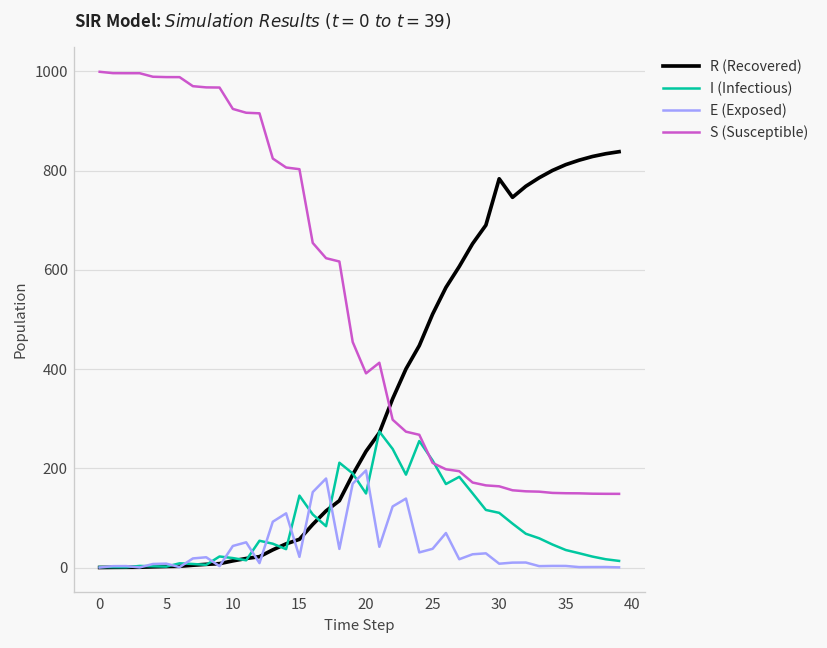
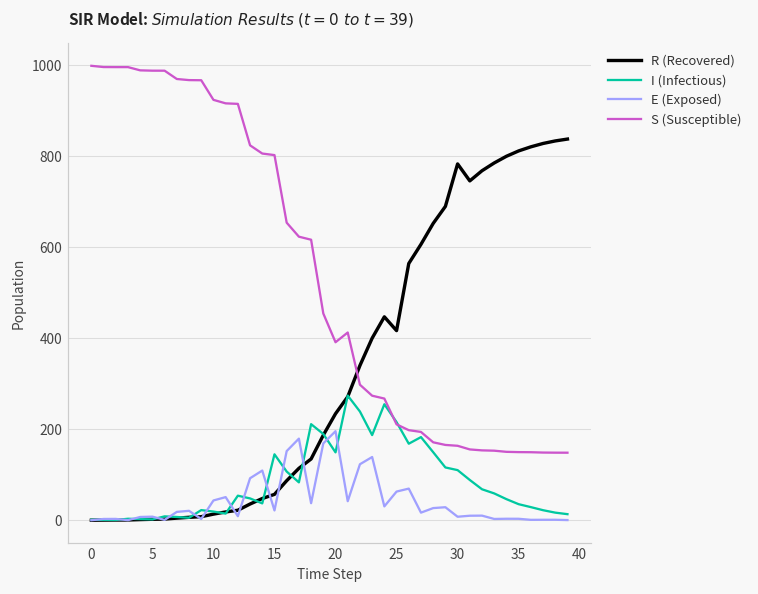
  {
    "R (Recovered)": {
      "15": 60,
      "20": 230,
-     "25": 510,
+     "25": 420,
      "30": 780,
      "35": 810
    },
    "I (Infectious)": {
      "15": 140,
      "20": 150,
      "30": 110,
      "35": 40
    },
    "E (Exposed)": {
      "10": 40,
      "15": 20,
      "20": 200,
-     "25": 40,
+     "25": 60,
      "30": 10,
      "35": 0
    },
    "S (Susceptible)": {
      "0": 1000,
      "5": 990,
      "10": 920,
      "15": 800,
      "20": 390,
      "30": 160,
      "35": 150
    }
  }
